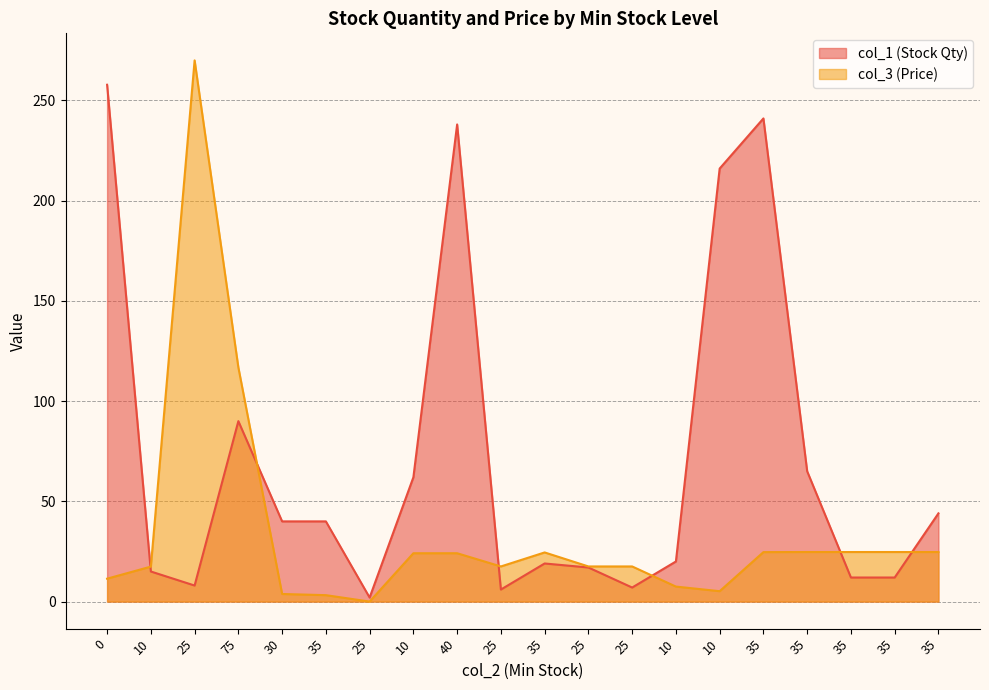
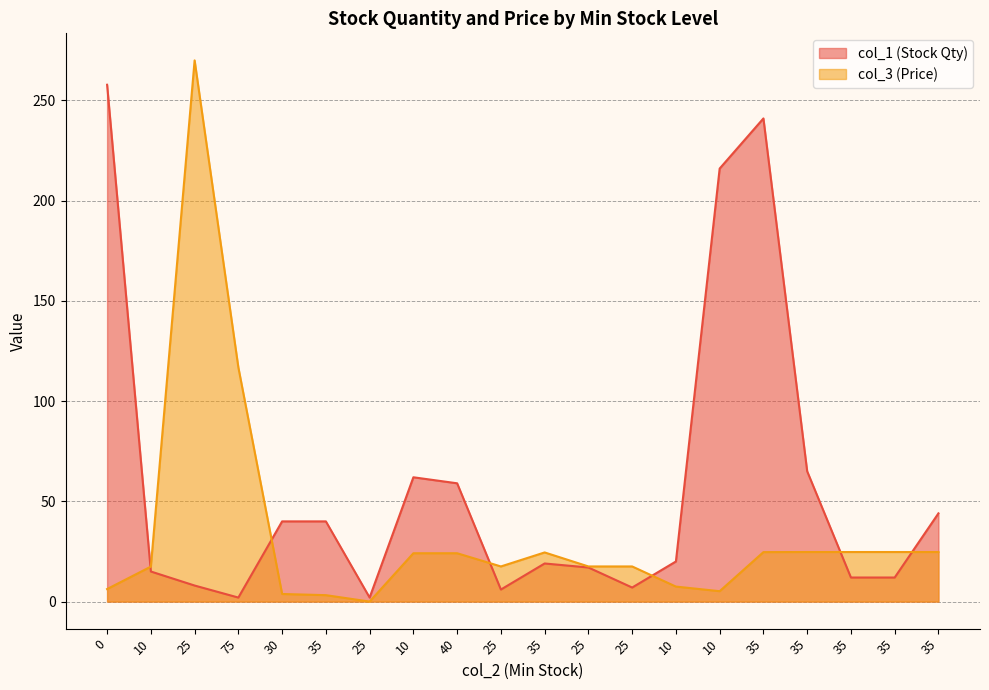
  {
    "col_1 (Stock Qty)": {
      "0": 258,
-     "75": 90,
+     "75": 2,
      "30": 40,
-     "40": 238
+     "40": 59
    },
    "col_3 (Price)": {
-     "0": 11,
+     "0": 6,
      "75": 117,
      "30": 4,
      "40": 24
    }
  }
